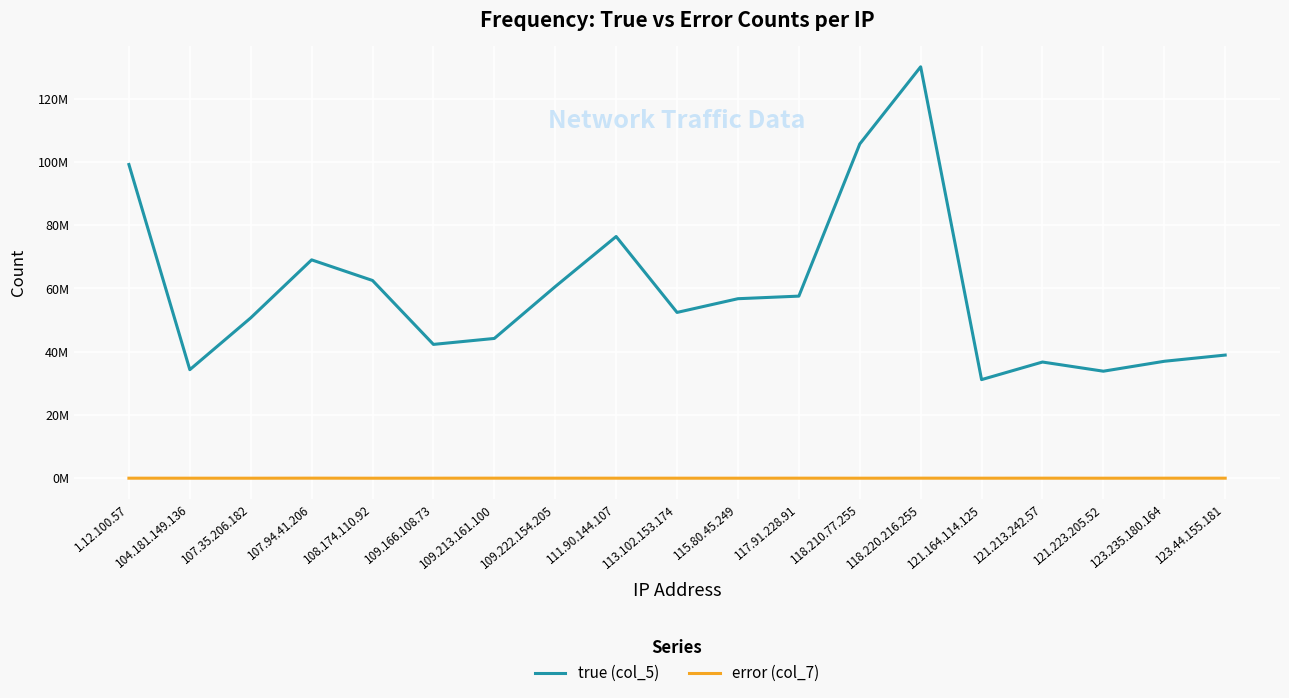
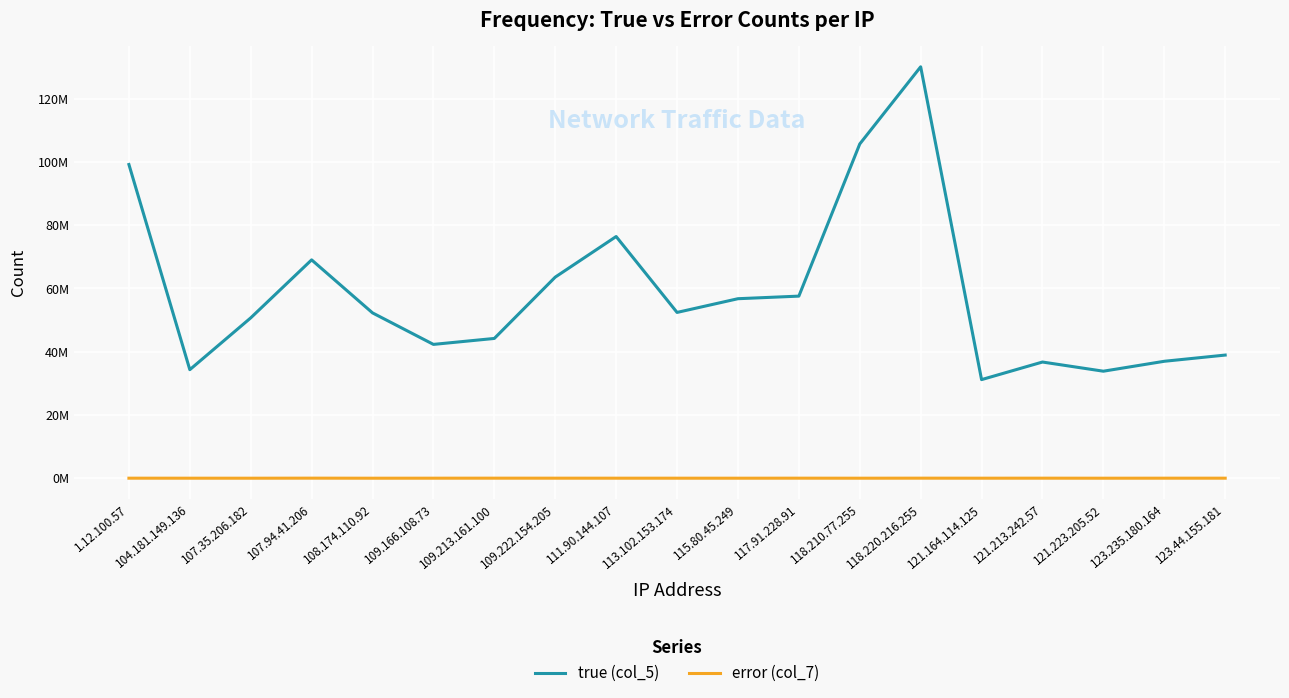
  {
    "true (col_5)": {
      "1.12.100.57": 99000000,
      "104.181.149.136": 34000000,
      "107.35.206.182": 51000000,
      "107.94.41.206": 69000000,
-     "108.174.110.92": 62000000,
+     "108.174.110.92": 52000000,
      "109.166.108.73": 42000000,
      "109.213.161.100": 44000000,
-     "109.222.154.205": 61000000,
+     "109.222.154.205": 64000000,
      "111.90.144.107": 76000000,
      "113.102.153.174": 52000000,
      "115.80.45.249": 57000000,
      "117.91.228.91": 58000000,
      "118.210.77.255": 106000000,
      "118.220.216.255": 130000000,
      "121.164.114.125": 31000000,
      "121.213.242.57": 37000000,
      "121.223.205.52": 34000000,
      "123.235.180.164": 37000000,
      "123.44.155.181": 39000000
    },
    "error (col_7)": {
      "1.12.100.57": 0,
      "104.181.149.136": 0,
      "107.35.206.182": 0,
      "107.94.41.206": 0,
      "108.174.110.92": 0,
      "109.166.108.73": 0,
      "109.213.161.100": 0,
      "109.222.154.205": 0,
      "111.90.144.107": 0,
      "113.102.153.174": 0,
      "115.80.45.249": 0,
      "117.91.228.91": 0,
      "118.210.77.255": 0,
      "118.220.216.255": 0,
      "121.164.114.125": 0,
      "121.213.242.57": 0,
      "121.223.205.52": 0,
      "123.235.180.164": 0,
      "123.44.155.181": 0
    }
  }
